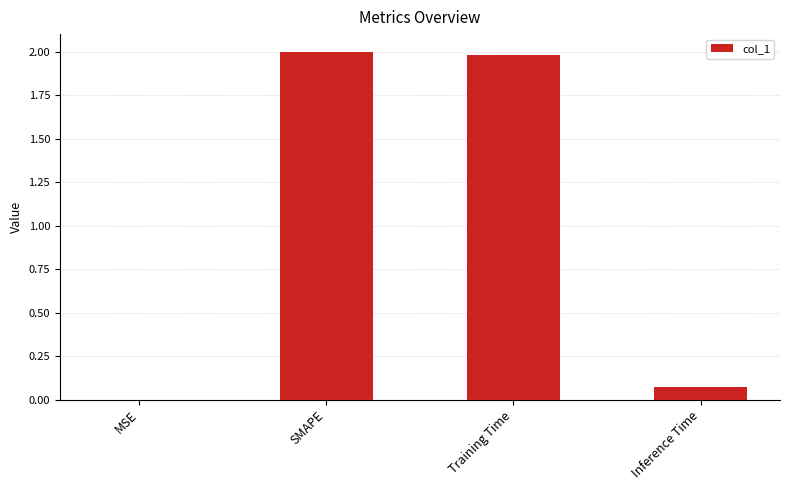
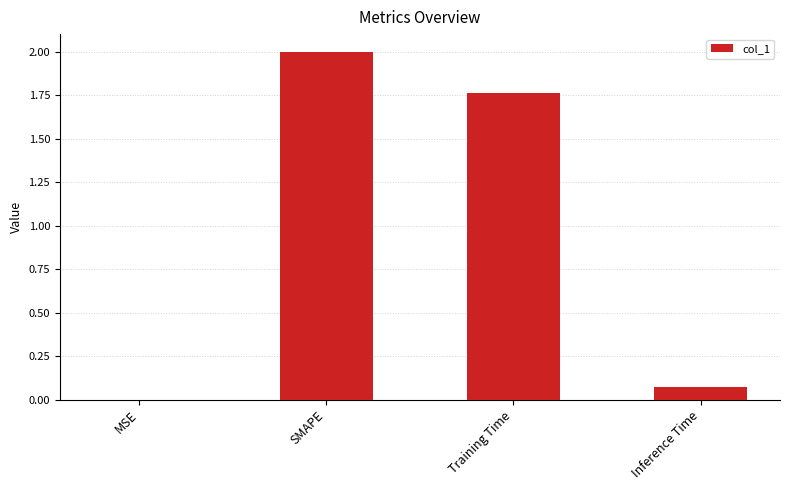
  {
    "SMAPE": 2.00,
-   "Training Time": 1.98,
+   "Training Time": 1.76,
    "Inference Time": 0.07
  }
